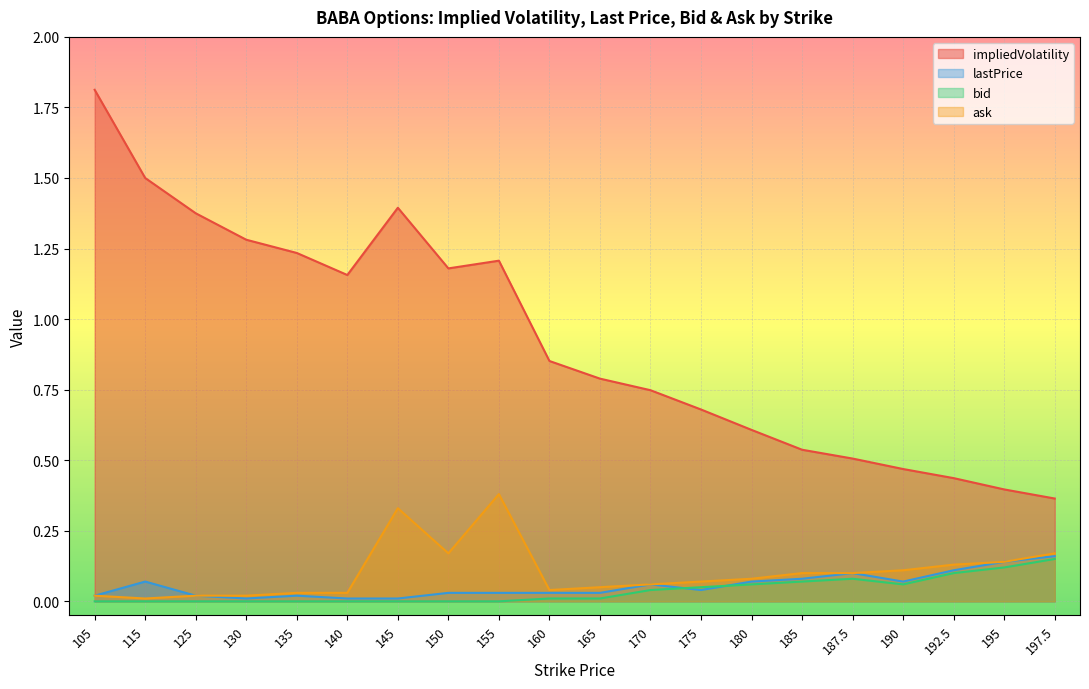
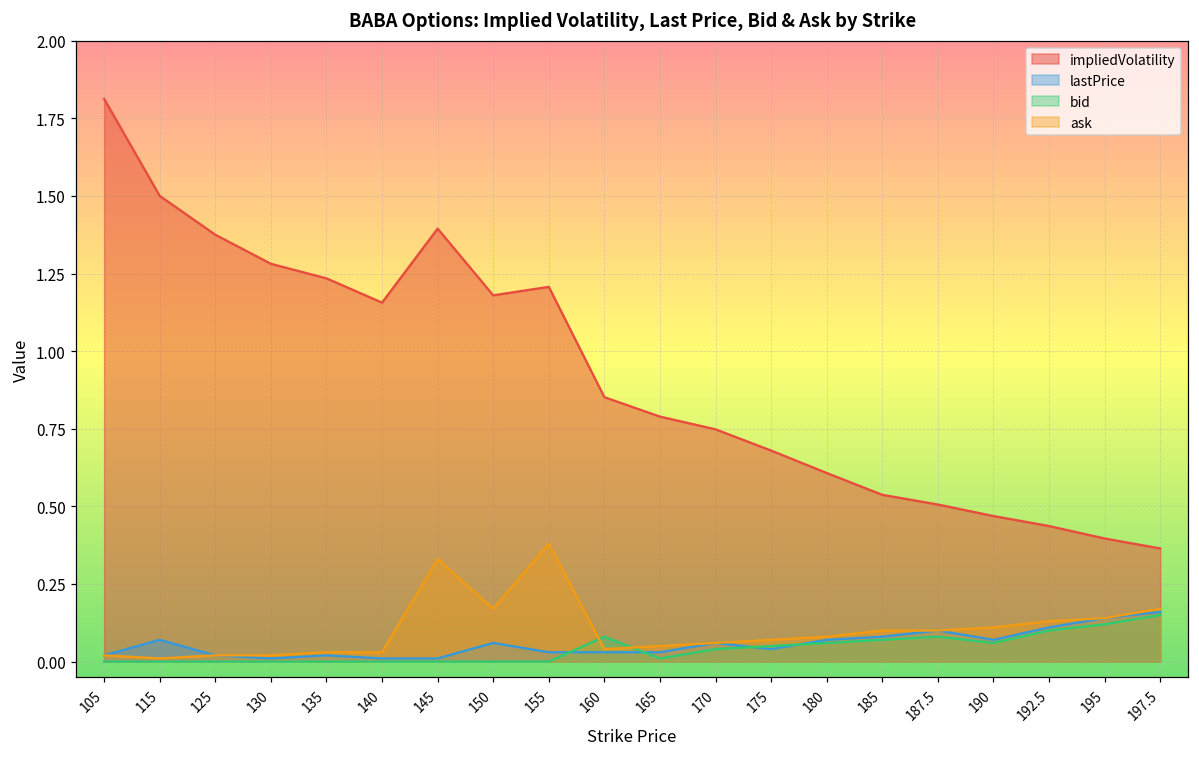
  {
    "lastPrice": {
      "115": 0.07,
      "130": 0.01,
      "135": 0.02,
      "140": 0.01,
      "145": 0.01,
-     "150": 0.03,
+     "150": 0.06,
      "155": 0.03,
      "160": 0.03,
      "165": 0.03,
      "175": 0.04,
      "180": 0.07,
      "185": 0.08,
      "190": 0.07,
      "192.5": 0.11,
      "197.5": 0.16
    },
    "bid": {
      "105": 0.00,
      "115": 0.00,
      "125": 0.00,
      "130": 0.00,
      "135": 0.00,
      "140": 0.00,
      "145": 0.00,
      "150": 0.00,
      "155": 0.00,
-     "160": 0.01,
+     "160": 0.08,
      "165": 0.01,
      "170": 0.04,
      "175": 0.05,
      "180": 0.06,
      "185": 0.07,
      "187.5": 0.08,
      "190": 0.06,
      "192.5": 0.10,
      "195": 0.12,
      "197.5": 0.15
    }
  }
